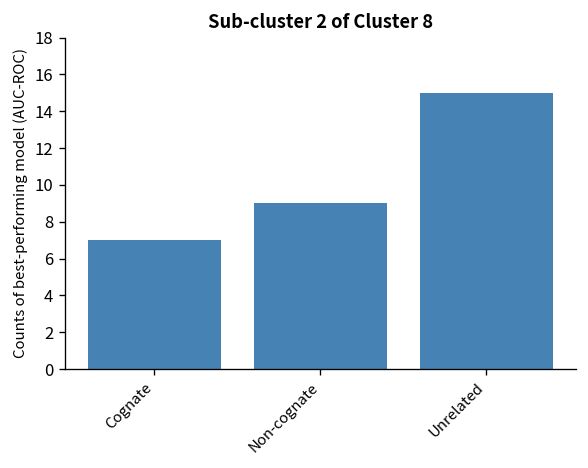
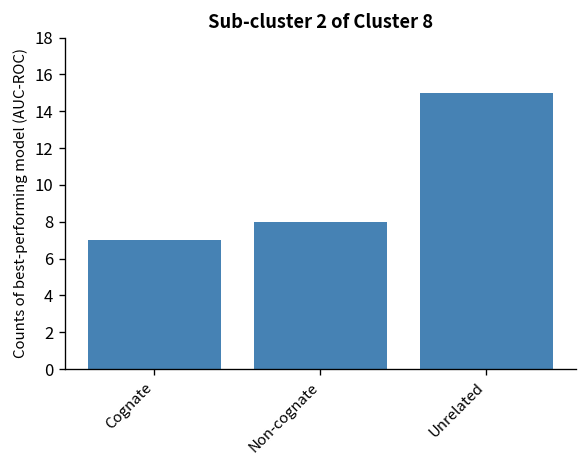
  {
    "Cognate": 7,
-   "Non-cognate": 9,
+   "Non-cognate": 8,
    "Unrelated": 15
  }
